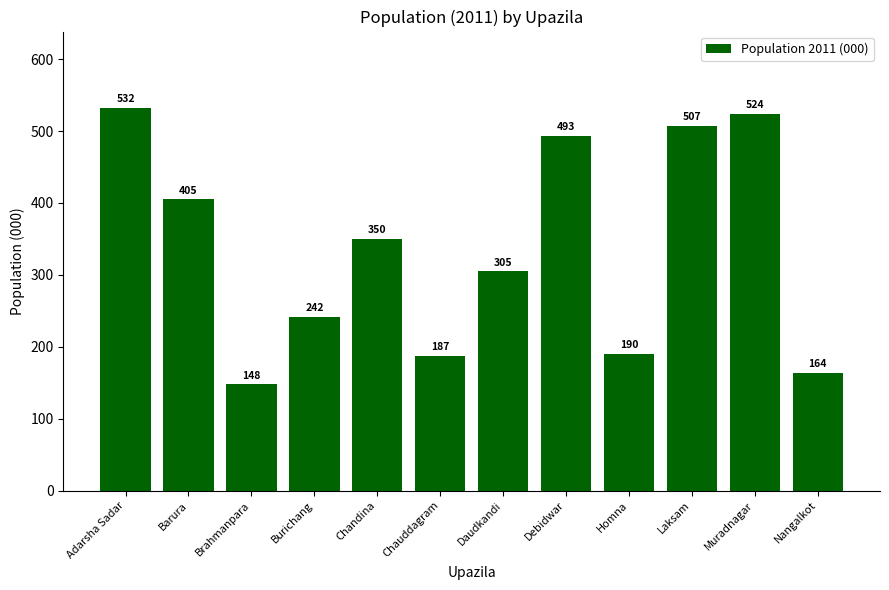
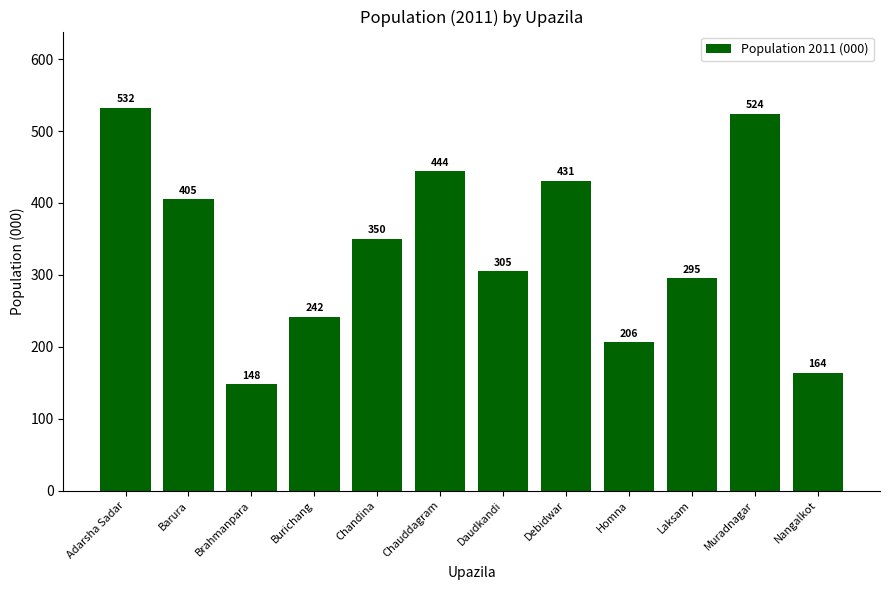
  {
    "Adarsha Sadar": 532,
    "Barura": 405,
    "Brahmanpara": 148,
    "Burichang": 242,
    "Chandina": 350,
-   "Chauddagram": 187,
+   "Chauddagram": 444,
    "Daudkandi": 305,
-   "Debidwar": 493,
-   "Homna": 190,
-   "Laksam": 507,
+   "Debidwar": 431,
+   "Homna": 206,
+   "Laksam": 295,
    "Muradnagar": 524,
    "Nangalkot": 164
  }
